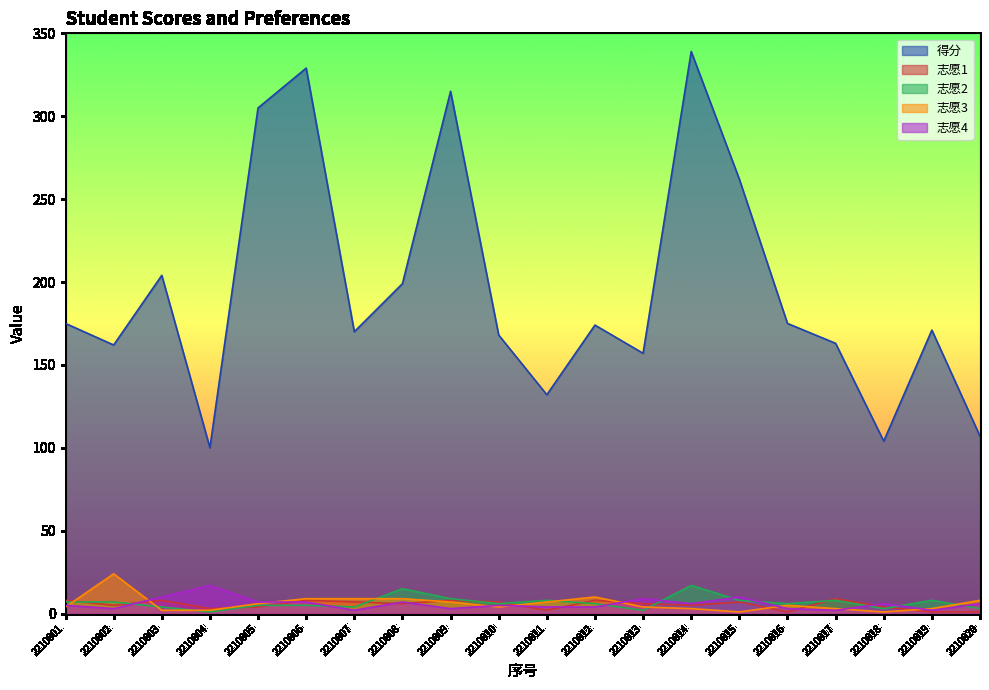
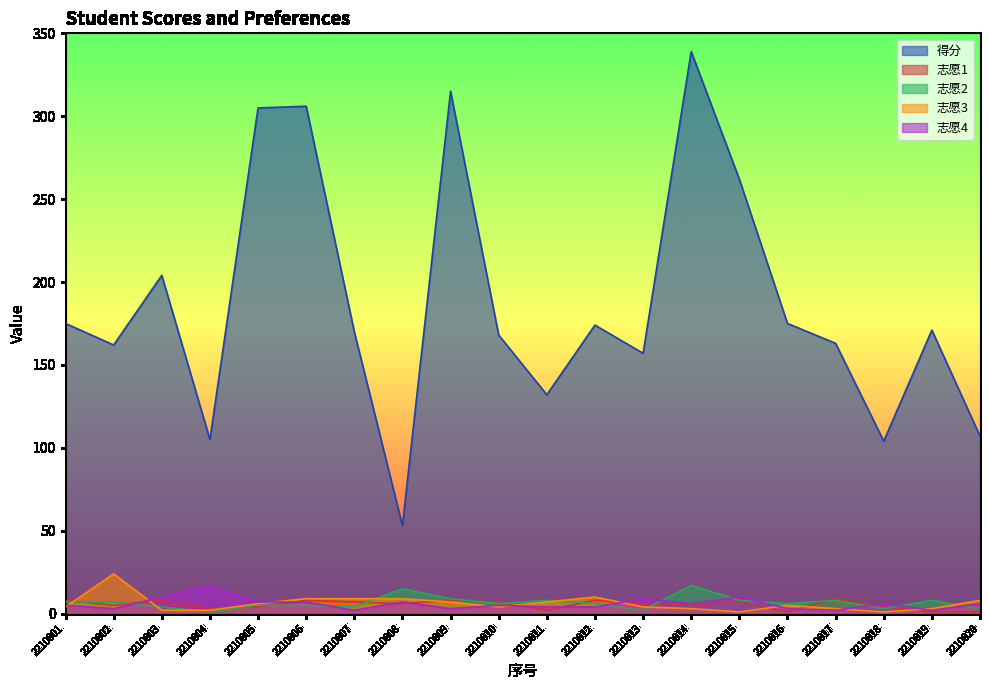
  {
    "得分": {
      "2210001": 175,
      "2210002": 162,
      "2210003": 204,
-     "2210004": 100,
+     "2210004": 105,
      "2210005": 305,
-     "2210006": 329,
+     "2210006": 306,
      "2210007": 170,
-     "2210008": 199,
+     "2210008": 53,
      "2210009": 315,
      "2210010": 168,
      "2210011": 132,
      "2210012": 174,
      "2210013": 157,
      "2210014": 339,
      "2210015": 262,
      "2210016": 175,
      "2210017": 163,
      "2210018": 104,
      "2210019": 171,
      "2210020": 107
    },
    "志愿1": {
      "2210002": 5,
      "2210003": 8,
      "2210007": 7,
      "2210011": 2,
      "2210012": 8,
      "2210013": 6,
      "2210016": 1,
      "2210020": 1
    },
    "志愿2": {
      "2210002": 7,
      "2210003": 4,
      "2210006": 5,
      "2210007": 4,
      "2210008": 15,
      "2210012": 6,
      "2210013": 2,
      "2210014": 17,
      "2210019": 8,
      "2210020": 3
    },
    "志愿3": {
      "2210002": 24,
      "2210003": 2,
      "2210007": 9,
      "2210008": 9,
      "2210012": 10,
      "2210013": 4,
      "2210014": 3,
      "2210015": 1,
      "2210018": 1,
      "2210020": 8
    },
    "志愿4": {
      "2210002": 3,
      "2210003": 10,
      "2210004": 17,
      "2210007": 2,
      "2210009": 3,
      "2210011": 4,
      "2210012": 4,
      "2210013": 9,
      "2210015": 10,
      "2210016": 3,
      "2210018": 6,
      "2210020": 6
    }
  }
